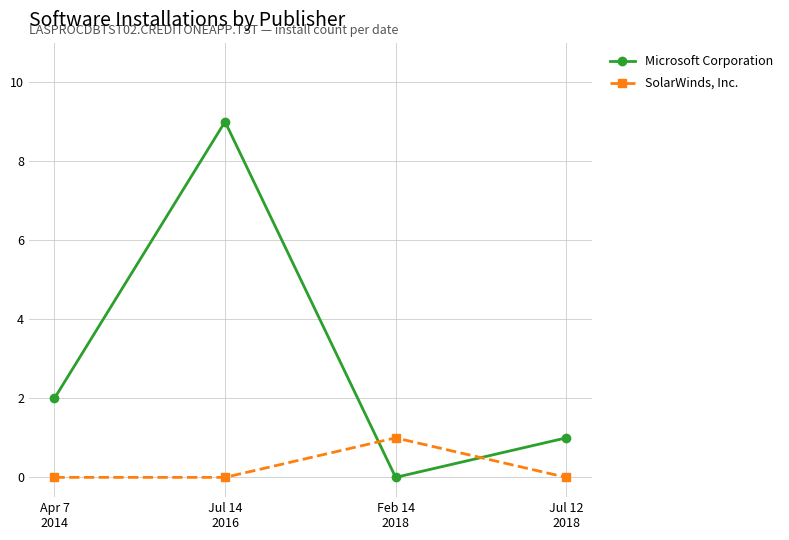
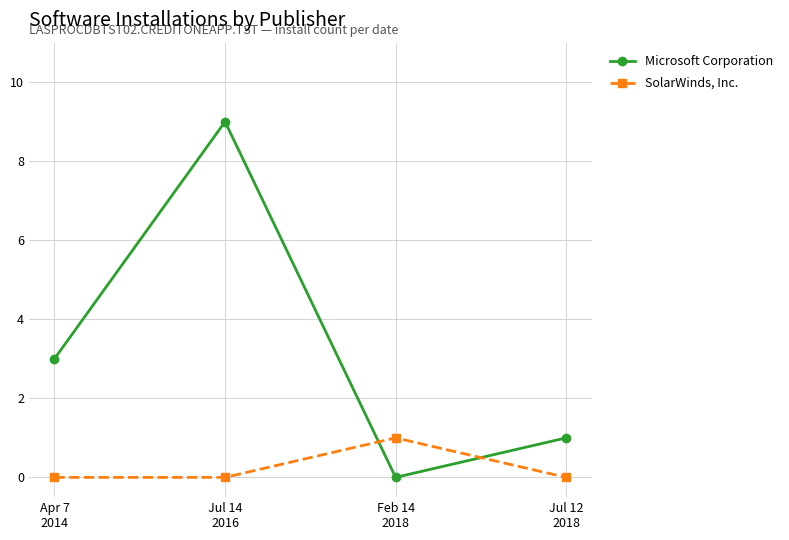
  {
    "Microsoft Corporation": {
-     "Apr 7 2014": 2,
+     "Apr 7 2014": 3,
      "Jul 14 2016": 9,
      "Feb 14 2018": 0,
      "Jul 12 2018": 1
    },
    "SolarWinds, Inc.": {
      "Apr 7 2014": 0,
      "Jul 14 2016": 0,
      "Feb 14 2018": 1,
      "Jul 12 2018": 0
    }
  }
